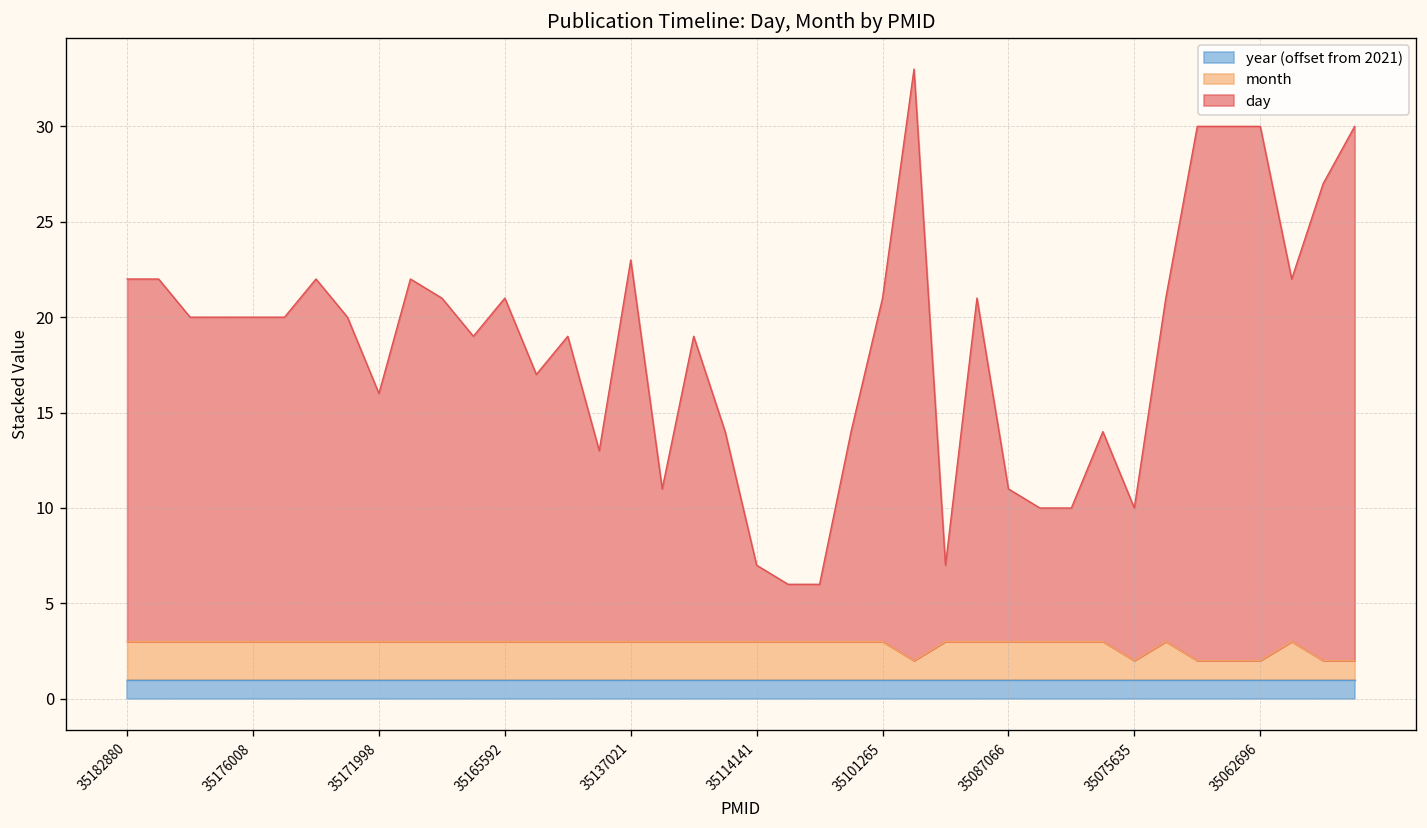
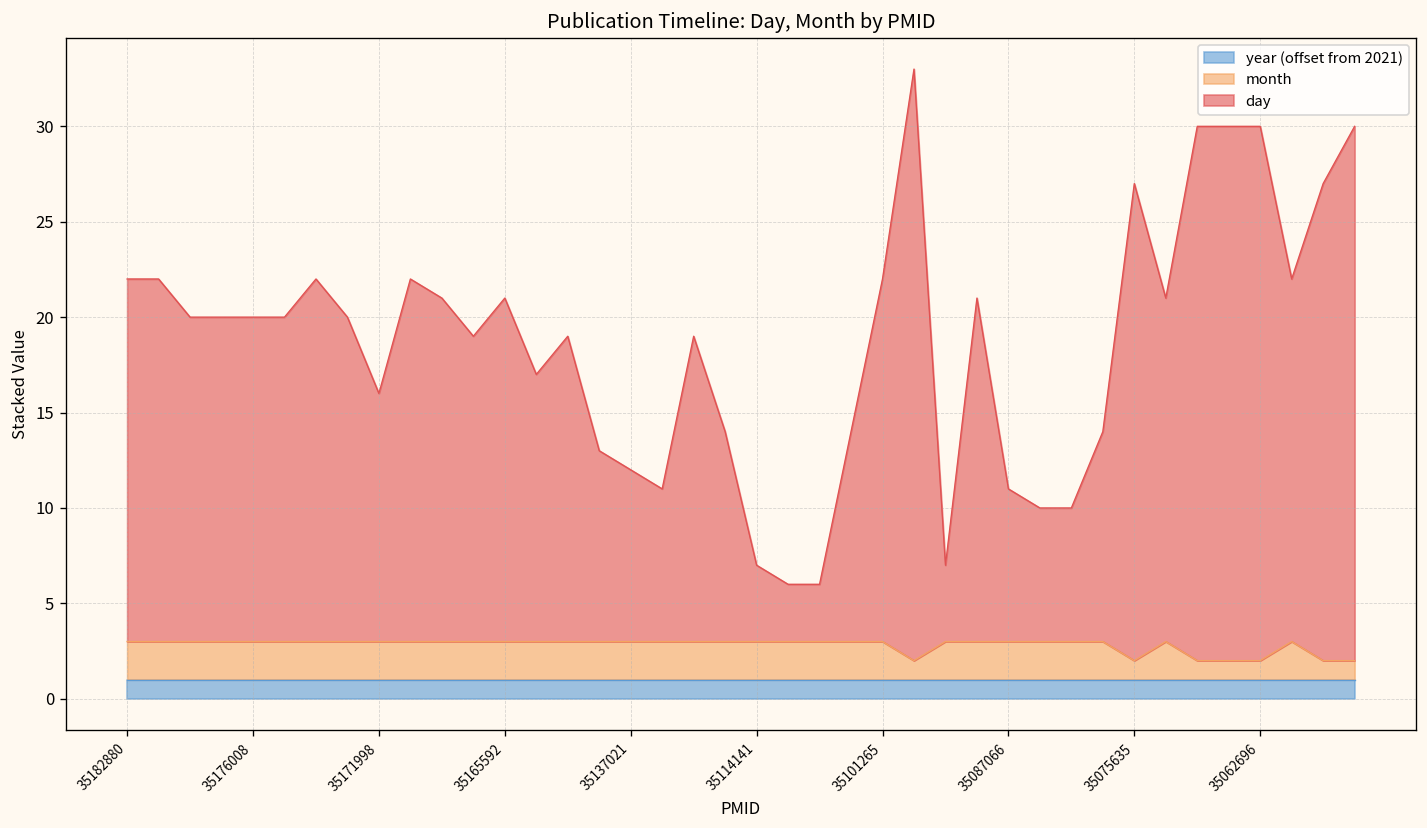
  {
    "year (offset from 2021)": {
      "35182880": 1,
      "35176008": 1,
      "35171998": 1,
      "35165592": 1,
      "35137021": 1,
      "35114141": 1,
      "35101265": 1,
      "35087066": 1,
      "35075635": 1,
      "35062696": 1
    },
    "month": {
      "35182880": 3,
      "35176008": 3,
      "35171998": 3,
      "35165592": 3,
      "35137021": 3,
      "35114141": 3,
      "35101265": 3,
      "35087066": 3,
      "35075635": 2,
      "35062696": 2
    },
    "day": {
      "35182880": 19,
      "35176008": 17,
      "35171998": 13,
      "35165592": 18,
-     "35137021": 20,
+     "35137021": 9,
      "35114141": 4,
-     "35101265": 18,
+     "35101265": 19,
      "35087066": 8,
-     "35075635": 8,
+     "35075635": 25,
      "35062696": 28
    }
  }
